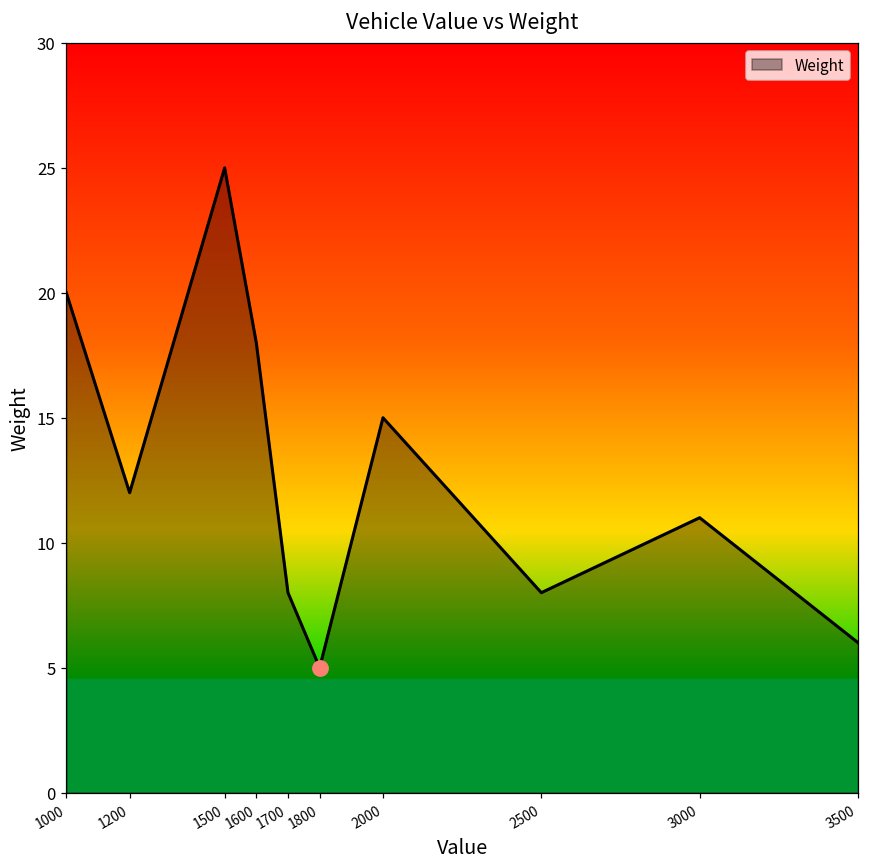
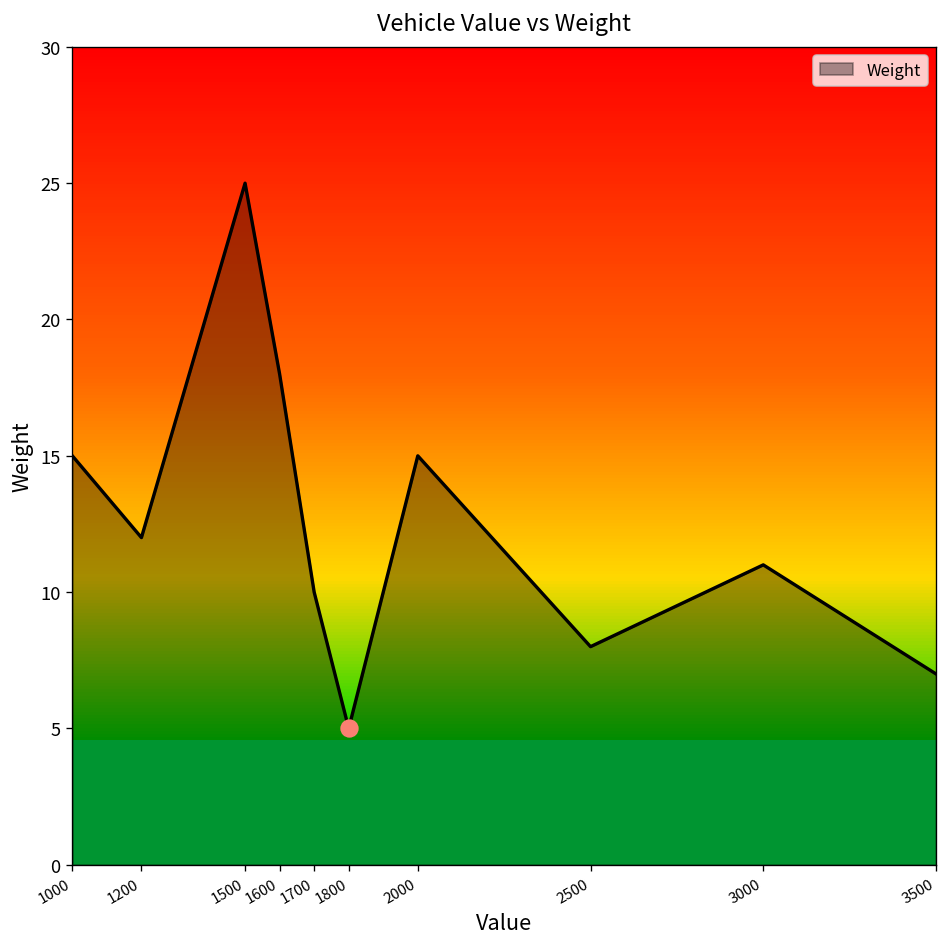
  {
    "Weight": {
-     "1000": 20,
+     "1000": 15,
      "1200": 12,
      "1500": 25,
      "1600": 18,
-     "1700": 8,
+     "1700": 10,
      "2000": 15,
      "2500": 8,
      "3000": 11,
-     "3500": 6
+     "3500": 7
    }
  }
